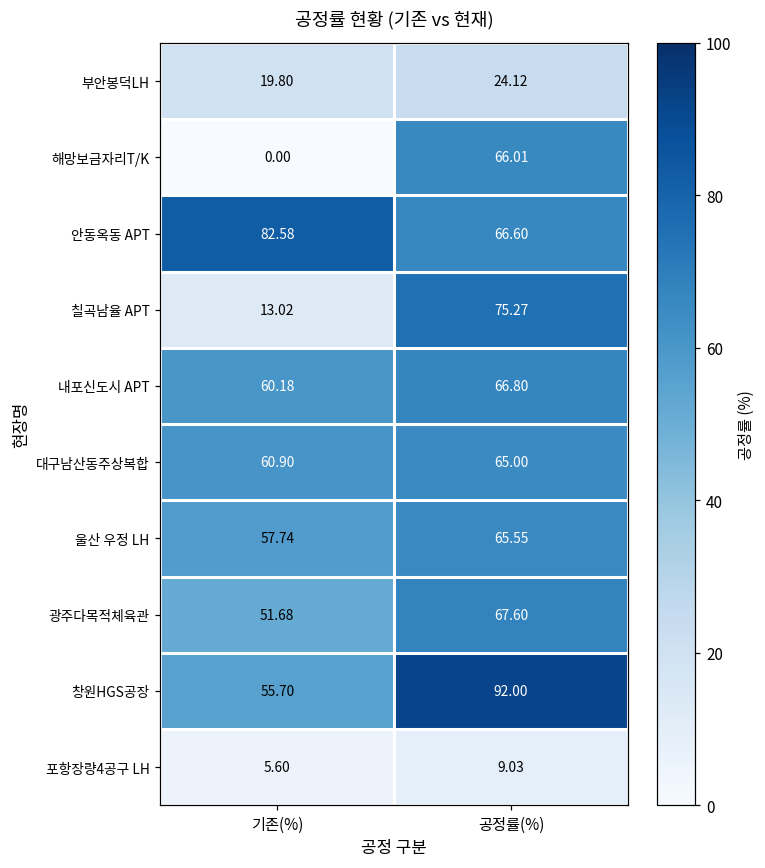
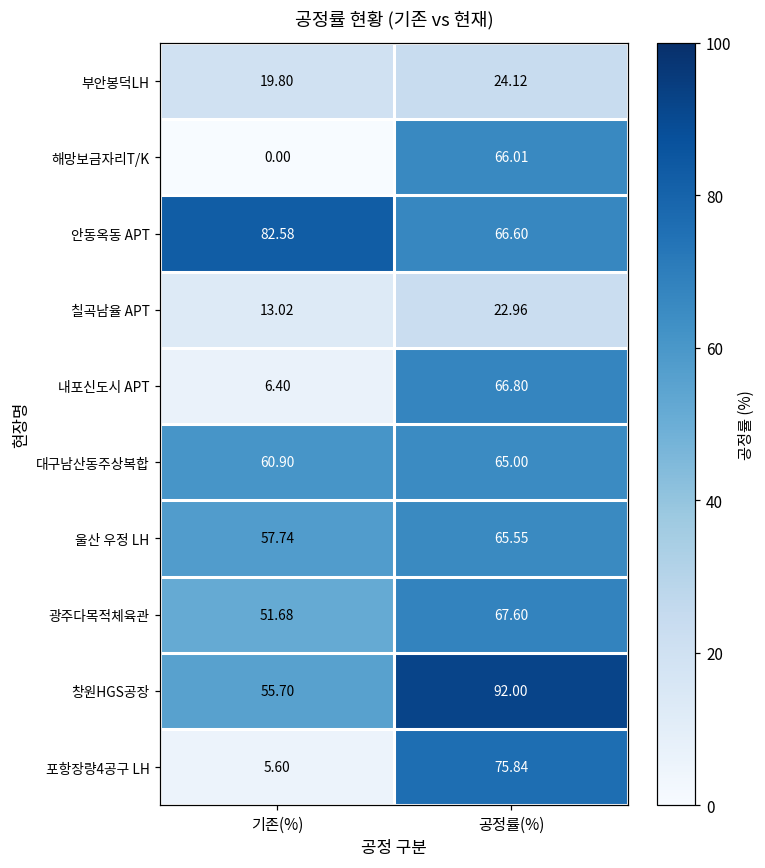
  {
    "부안봉덕LH": {
      "기존(%)": 19.80,
      "공정률(%)": 24.12
    },
    "해망보금자리T/K": {
      "기존(%)": 0.00,
      "공정률(%)": 66.01
    },
    "안동옥동 APT": {
      "기존(%)": 82.58,
      "공정률(%)": 66.60
    },
    "칠곡남율 APT": {
      "기존(%)": 13.02,
-     "공정률(%)": 75.27
+     "공정률(%)": 22.96
    },
    "내포신도시 APT": {
-     "기존(%)": 60.18,
+     "기존(%)": 6.40,
      "공정률(%)": 66.80
    },
    "대구남산동주상복합": {
      "기존(%)": 60.90,
      "공정률(%)": 65.00
    },
    "울산 우정 LH": {
      "기존(%)": 57.74,
      "공정률(%)": 65.55
    },
    "광주다목적체육관": {
      "기존(%)": 51.68,
      "공정률(%)": 67.60
    },
    "창원HGS공장": {
      "기존(%)": 55.70,
      "공정률(%)": 92.00
    },
    "포항장량4공구 LH": {
      "기존(%)": 5.60,
-     "공정률(%)": 9.03
+     "공정률(%)": 75.84
    }
  }
